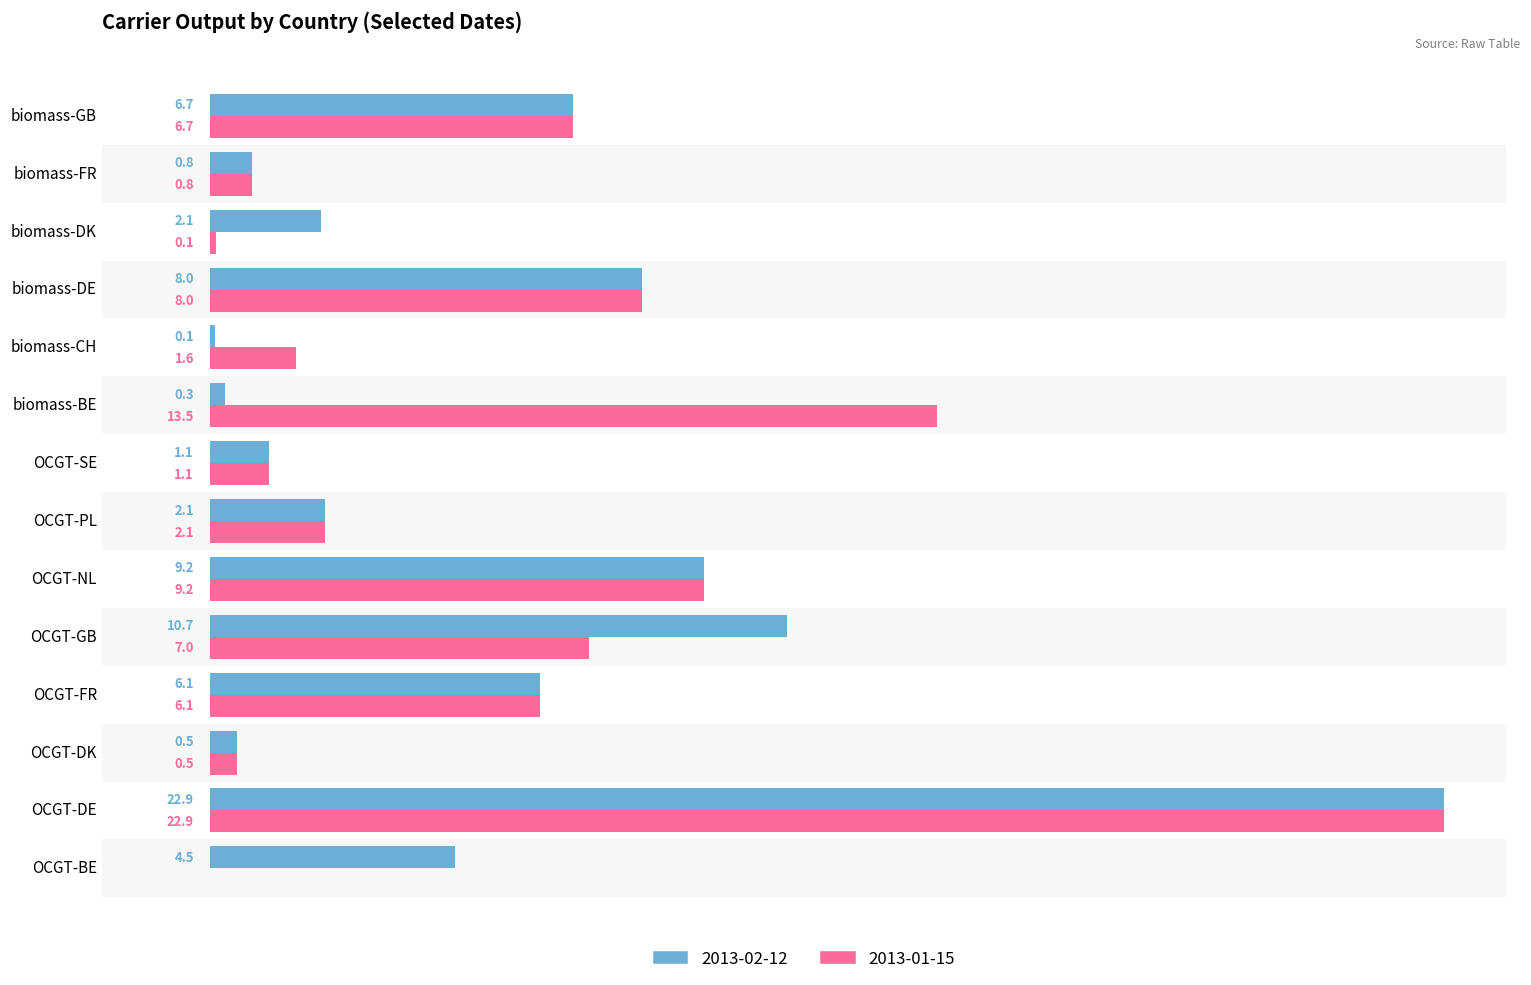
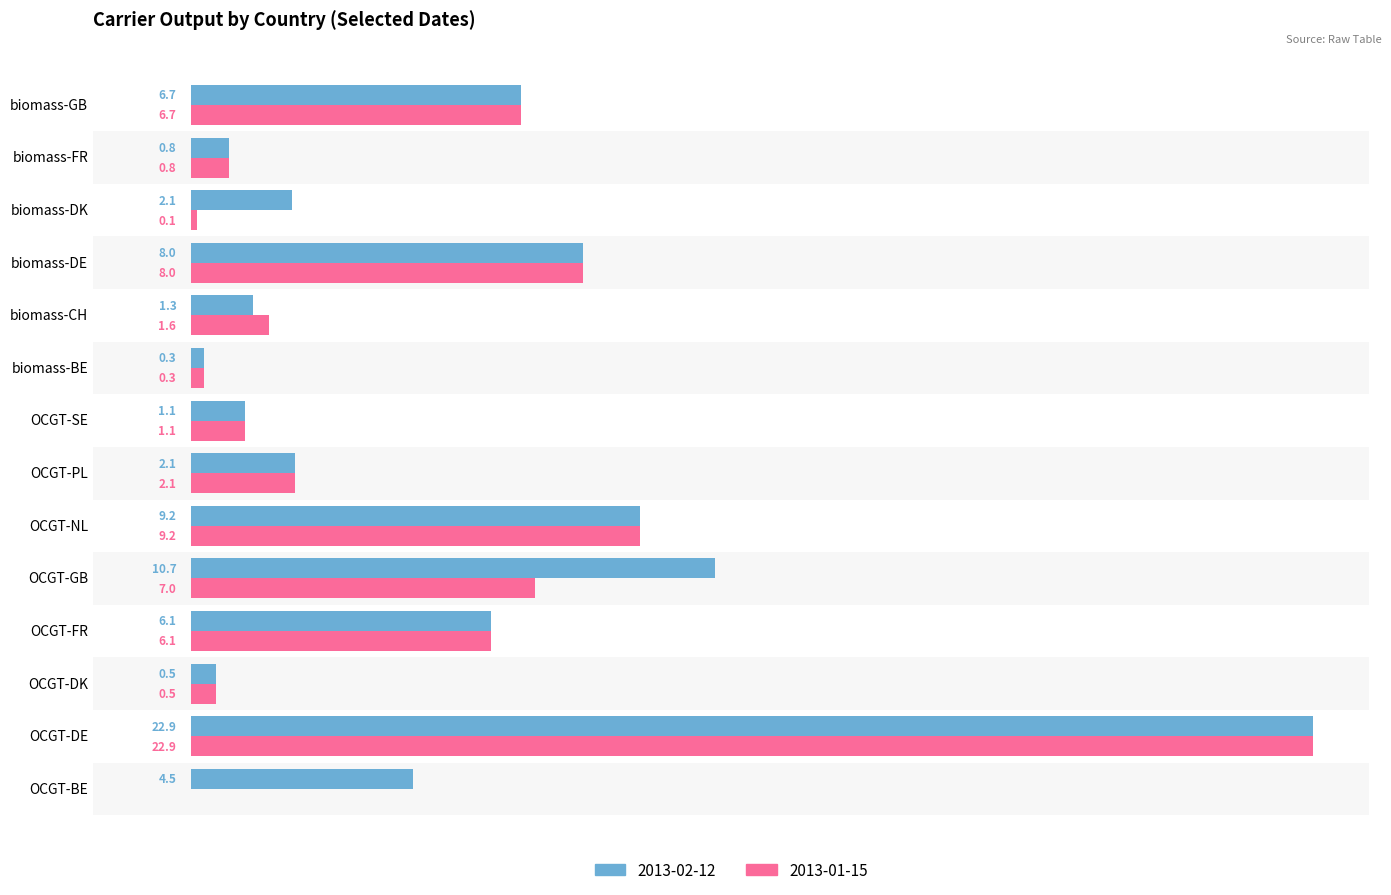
  {
    "2013-02-12": {
-     "biomass-CH": 0.1
+     "biomass-CH": 1.3
    },
    "2013-01-15": {
      "biomass-DK": 0.1,
-     "biomass-BE": 13.5
+     "biomass-BE": 0.3
    }
  }
